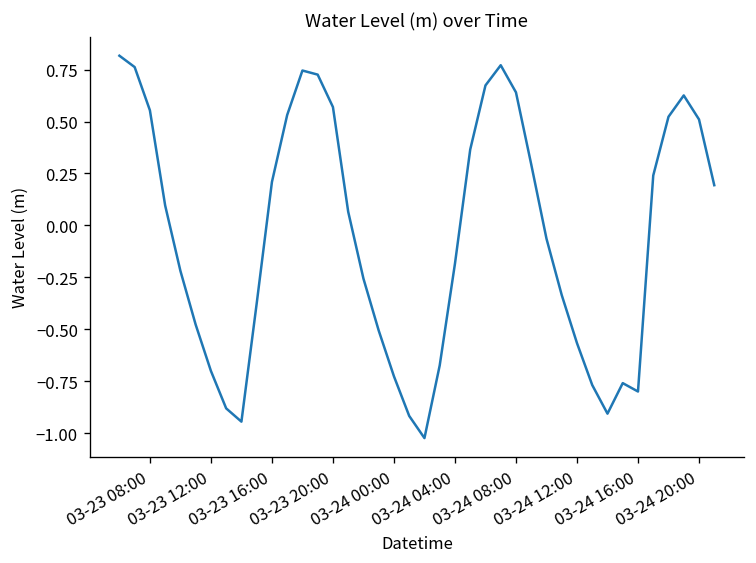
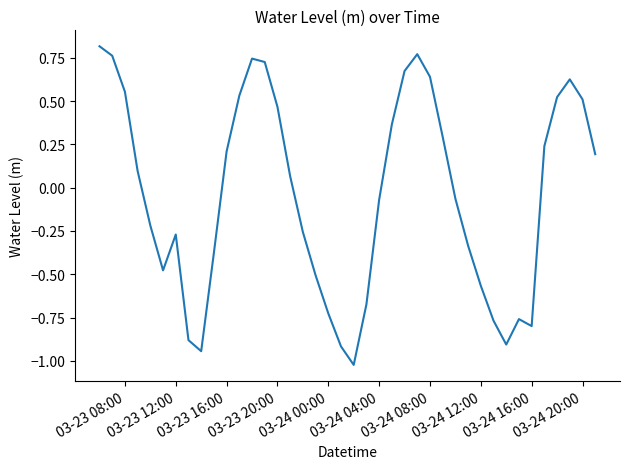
  {
    "03-23 08:00": 0.55,
-   "03-23 12:00": -0.70,
+   "03-23 12:00": -0.27,
    "03-23 16:00": 0.21,
-   "03-23 20:00": 0.57,
+   "03-23 20:00": 0.47,
    "03-24 00:00": -0.73,
-   "03-24 04:00": -0.18,
+   "03-24 04:00": -0.07,
    "03-24 08:00": 0.64,
    "03-24 12:00": -0.57,
    "03-24 16:00": -0.80,
    "03-24 20:00": 0.51
  }
